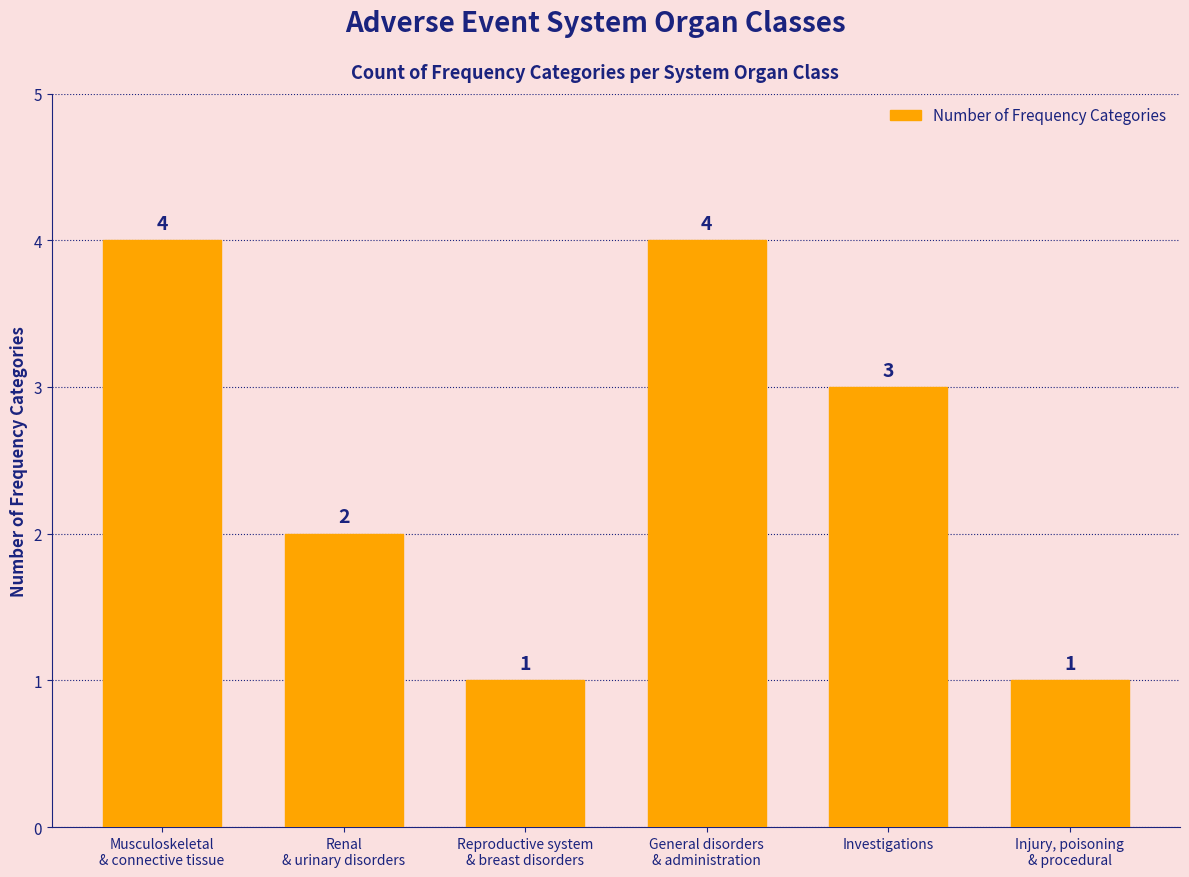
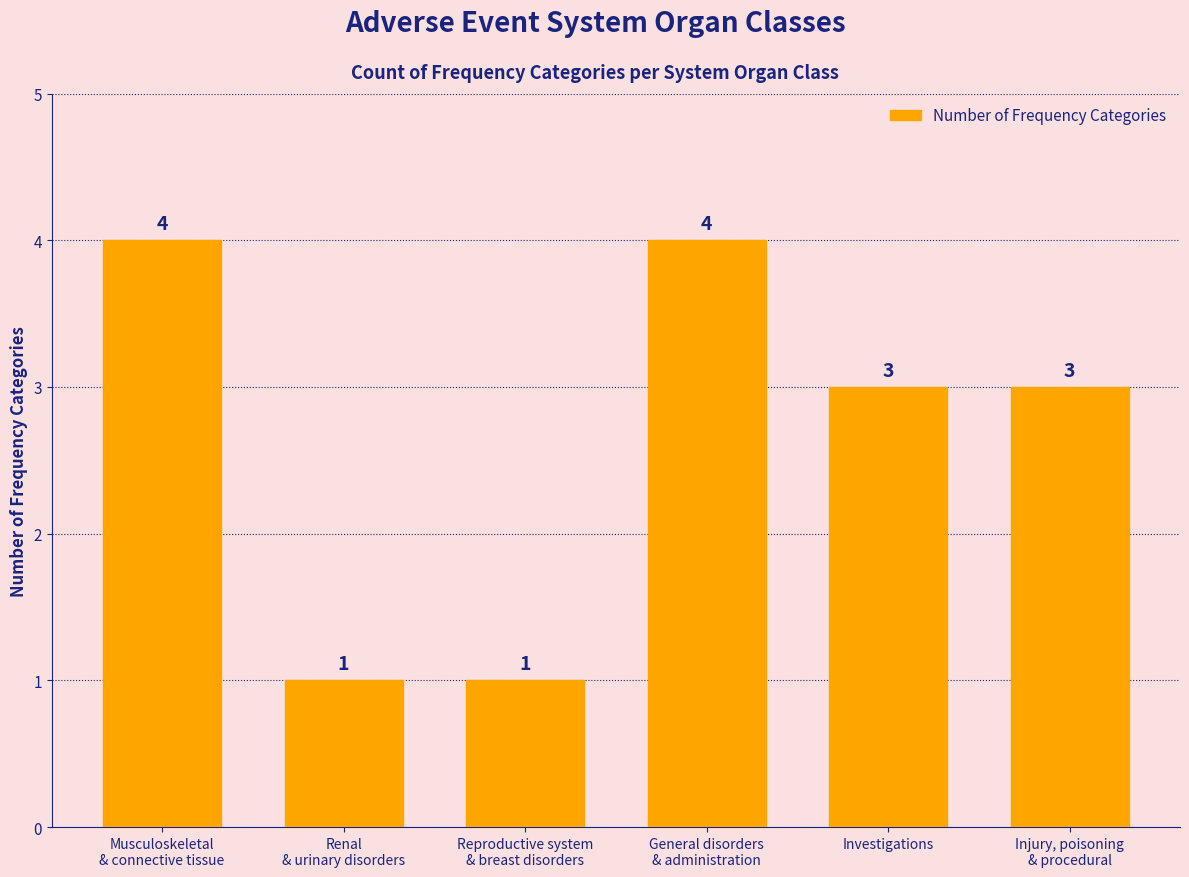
  {
    "Musculoskeletal & connective tissue": 4,
-   "Renal & urinary disorders": 2,
+   "Renal & urinary disorders": 1,
    "Reproductive system & breast disorders": 1,
    "General disorders & administration": 4,
    "Investigations": 3,
-   "Injury, poisoning & procedural": 1
+   "Injury, poisoning & procedural": 3
  }
